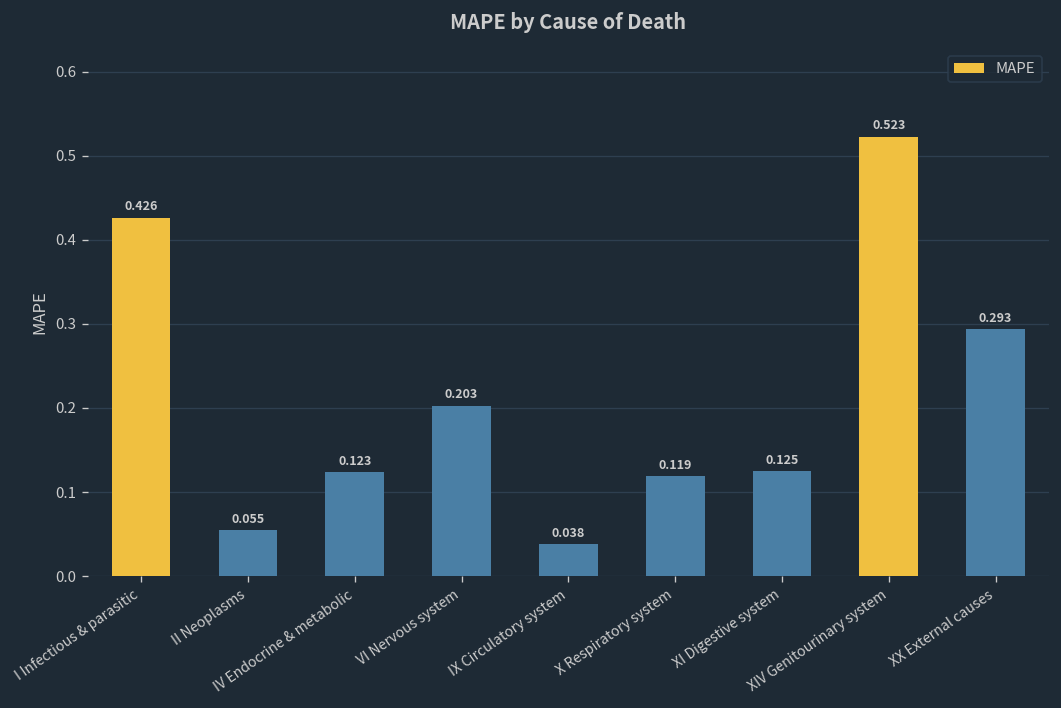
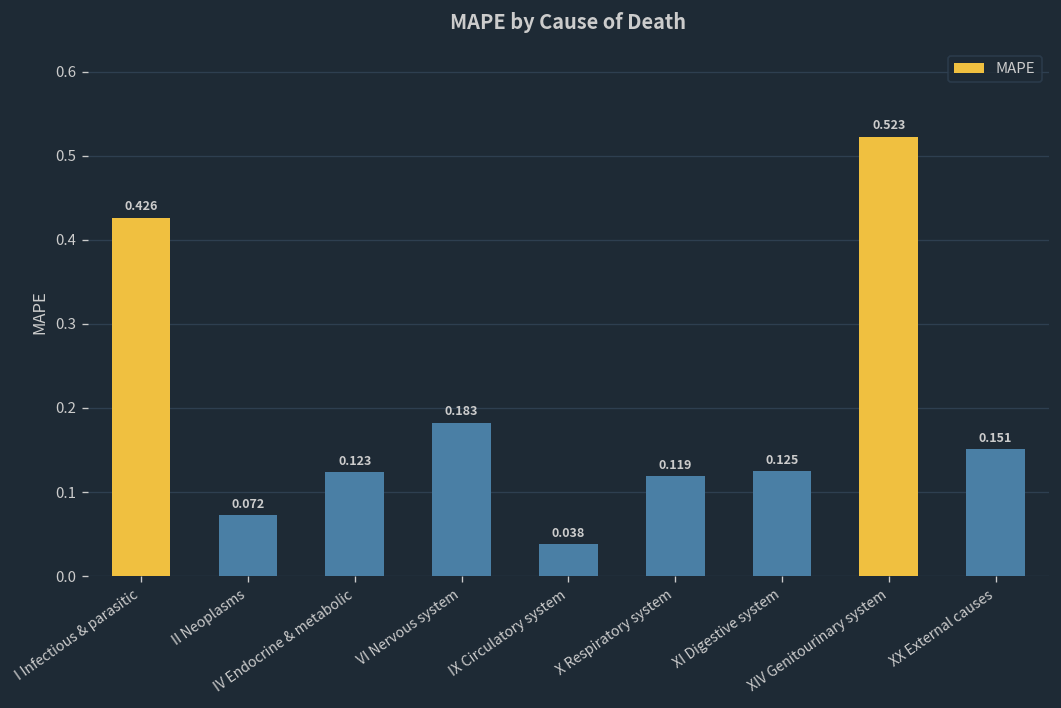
  {
    "I Infectious & parasitic": 0.426,
-   "II Neoplasms": 0.055,
+   "II Neoplasms": 0.072,
    "IV Endocrine & metabolic": 0.123,
-   "VI Nervous system": 0.203,
+   "VI Nervous system": 0.183,
    "IX Circulatory system": 0.038,
    "X Respiratory system": 0.119,
    "XI Digestive system": 0.125,
    "XIV Genitourinary system": 0.523,
-   "XX External causes": 0.293
+   "XX External causes": 0.151
  }
